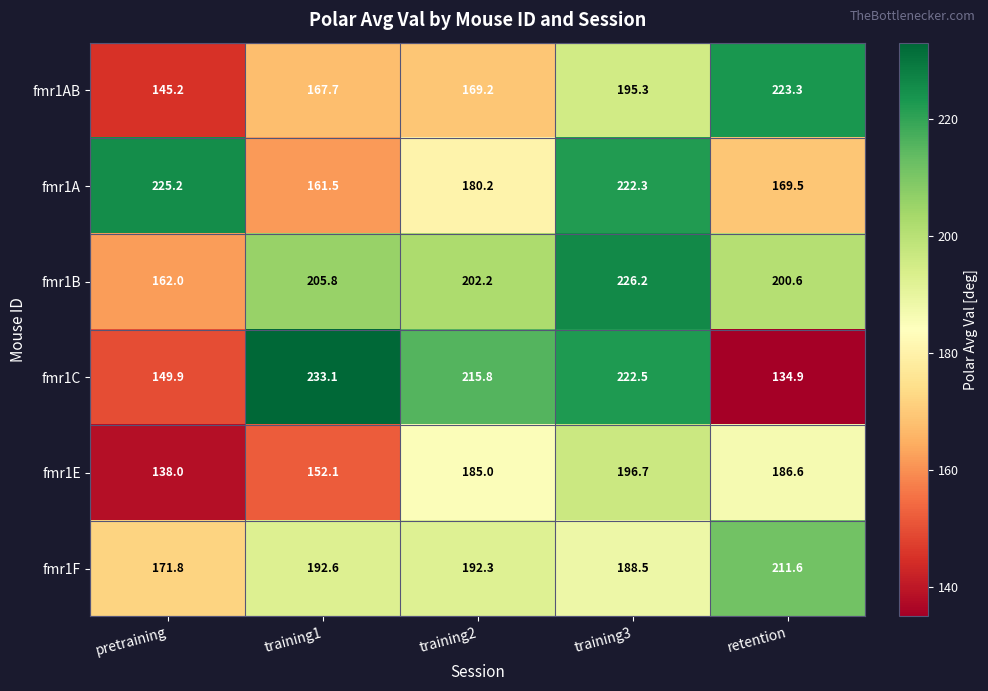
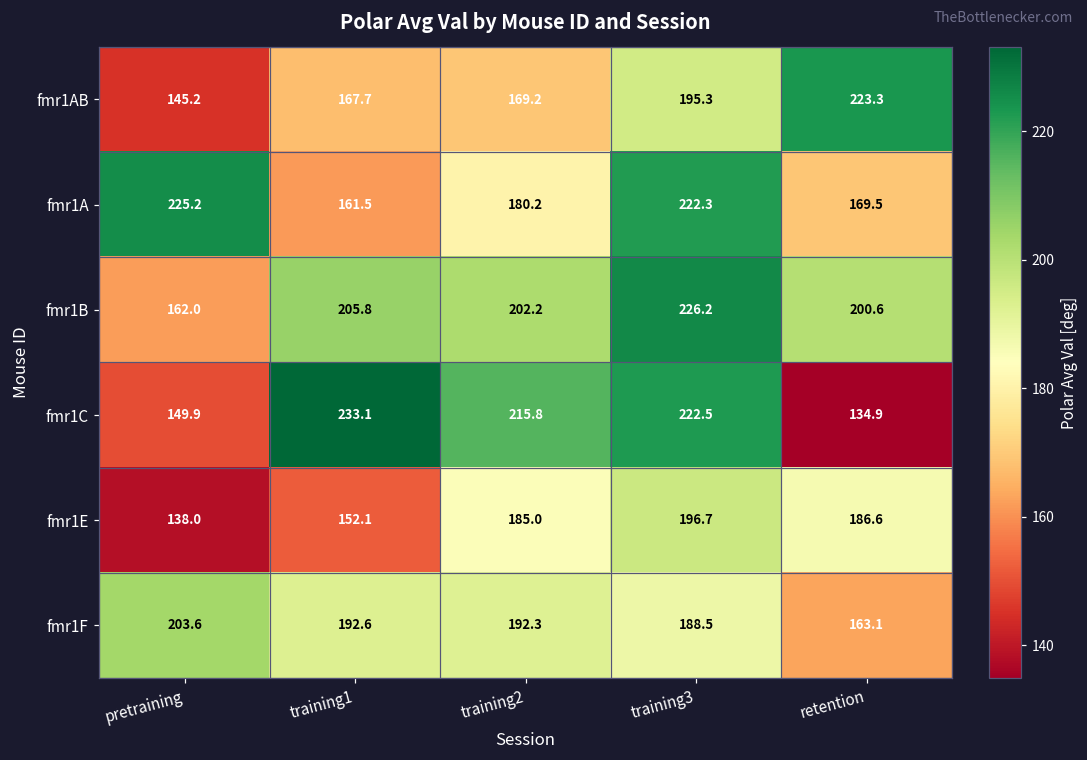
  {
    "fmr1AB": {
      "pretraining": 145.2,
      "training1": 167.7,
      "training2": 169.2,
      "training3": 195.3,
      "retention": 223.3
    },
    "fmr1A": {
      "pretraining": 225.2,
      "training1": 161.5,
      "training2": 180.2,
      "training3": 222.3,
      "retention": 169.5
    },
    "fmr1B": {
      "pretraining": 162.0,
      "training1": 205.8,
      "training2": 202.2,
      "training3": 226.2,
      "retention": 200.6
    },
    "fmr1C": {
      "pretraining": 149.9,
      "training1": 233.1,
      "training2": 215.8,
      "training3": 222.5,
      "retention": 134.9
    },
    "fmr1E": {
      "pretraining": 138.0,
      "training1": 152.1,
      "training2": 185.0,
      "training3": 196.7,
      "retention": 186.6
    },
    "fmr1F": {
-     "pretraining": 171.8,
+     "pretraining": 203.6,
      "training1": 192.6,
      "training2": 192.3,
      "training3": 188.5,
-     "retention": 211.6
+     "retention": 163.1
    }
  }
